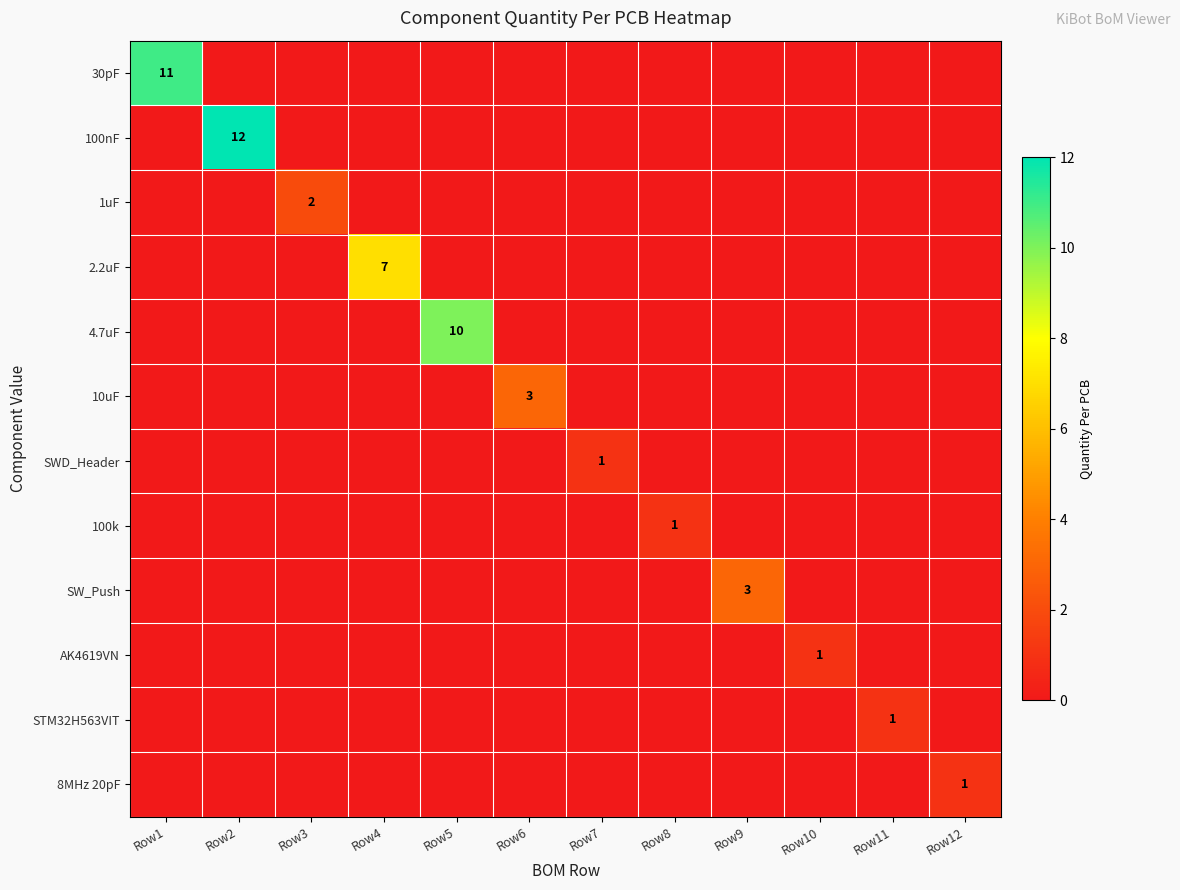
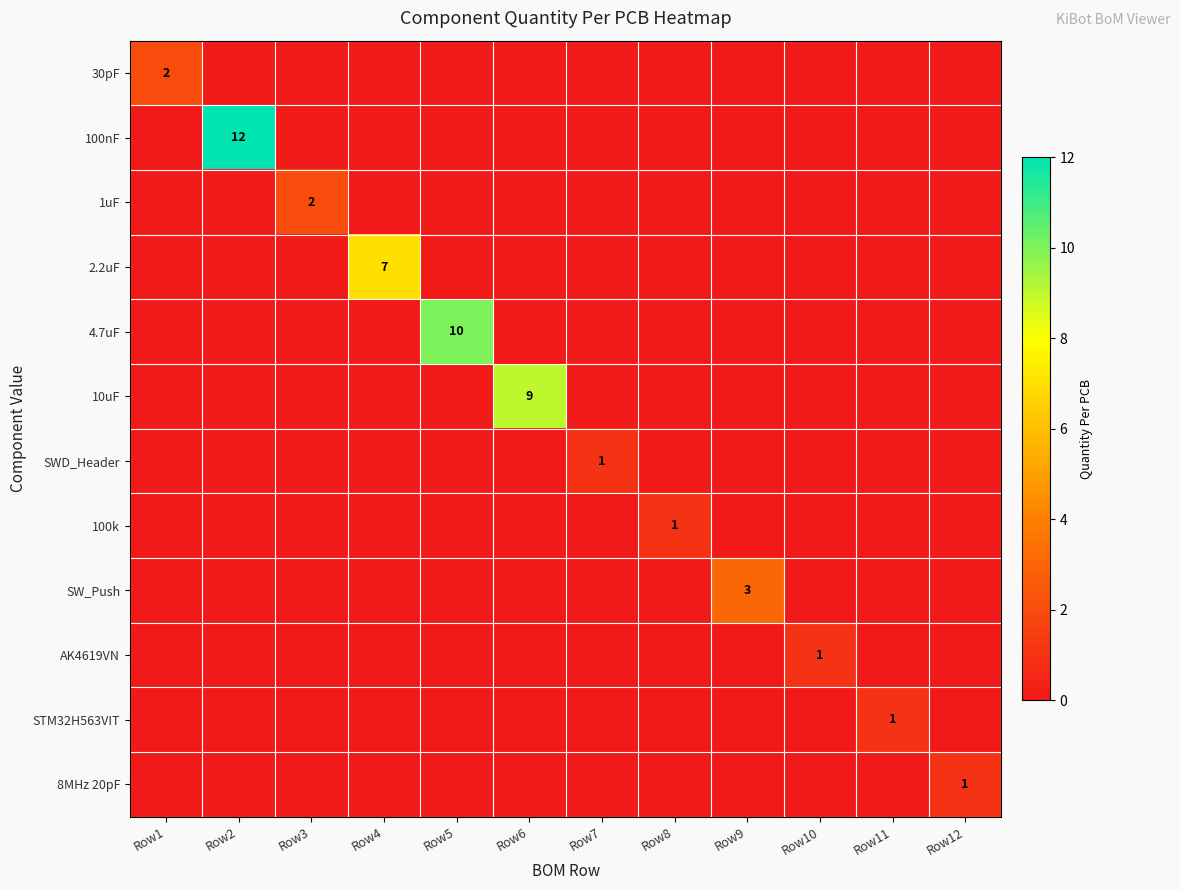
  {
    "30pF": {
-     "Row1": 11
+     "Row1": 2
    },
    "100nF": {
      "Row2": 12
    },
    "1uF": {
      "Row3": 2
    },
    "2.2uF": {
      "Row4": 7
    },
    "4.7uF": {
      "Row5": 10
    },
    "10uF": {
-     "Row6": 3
+     "Row6": 9
    },
    "SWD_Header": {
      "Row7": 1
    },
    "100k": {
      "Row8": 1
    },
    "SW_Push": {
      "Row9": 3
    },
    "AK4619VN": {
      "Row10": 1
    },
    "STM32H563VIT": {
      "Row11": 1
    },
    "8MHz 20pF": {
      "Row12": 1
    }
  }
